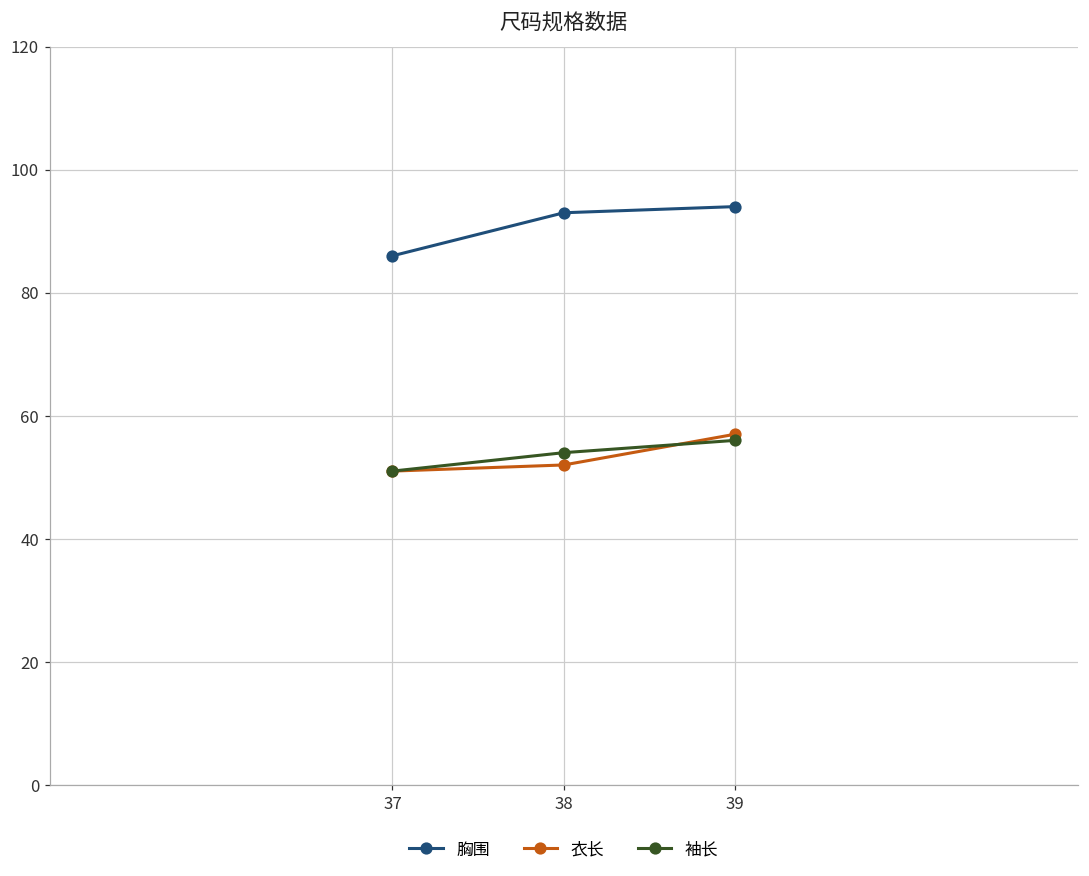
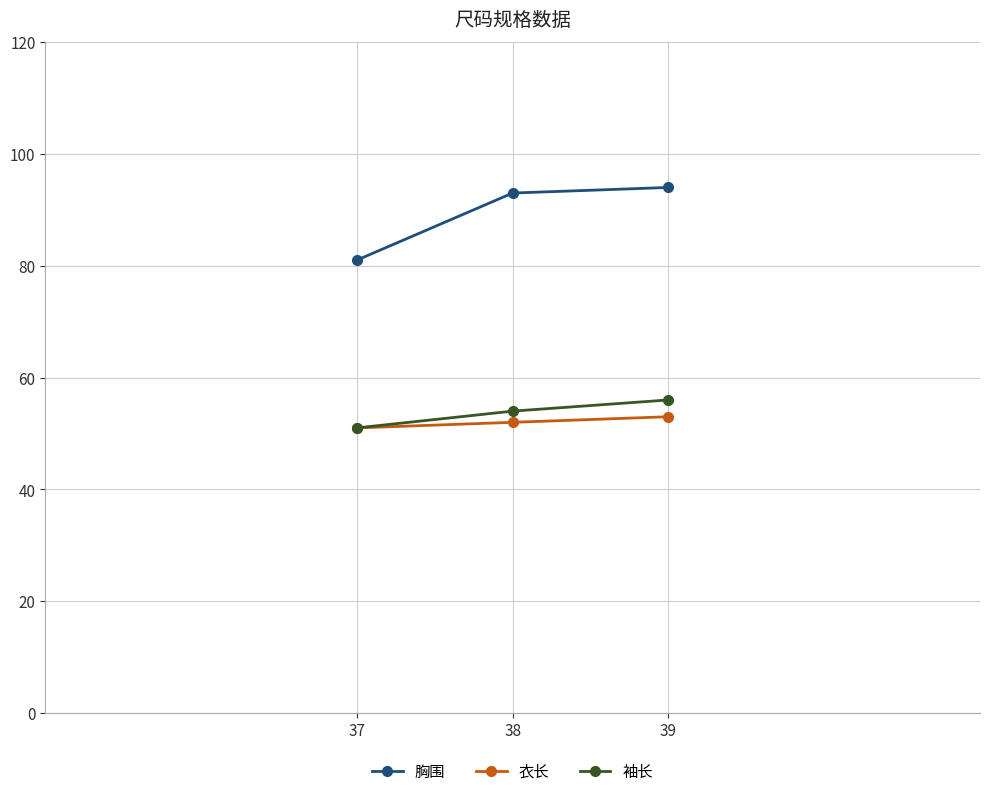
  {
    "胸围": {
-     "37": 86,
+     "37": 81,
      "38": 93,
      "39": 94
    },
    "衣长": {
      "38": 52,
-     "39": 57
+     "39": 53
    },
    "袖长": {
      "38": 54,
      "39": 56
    }
  }
